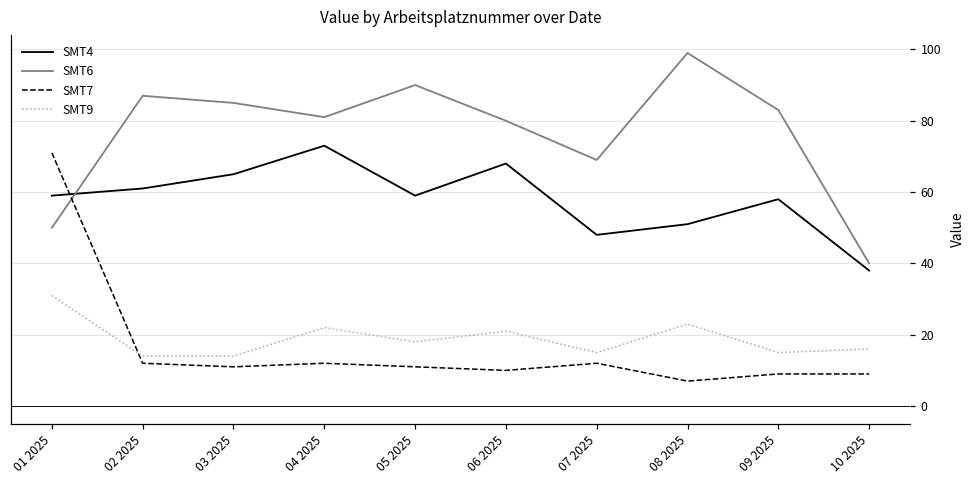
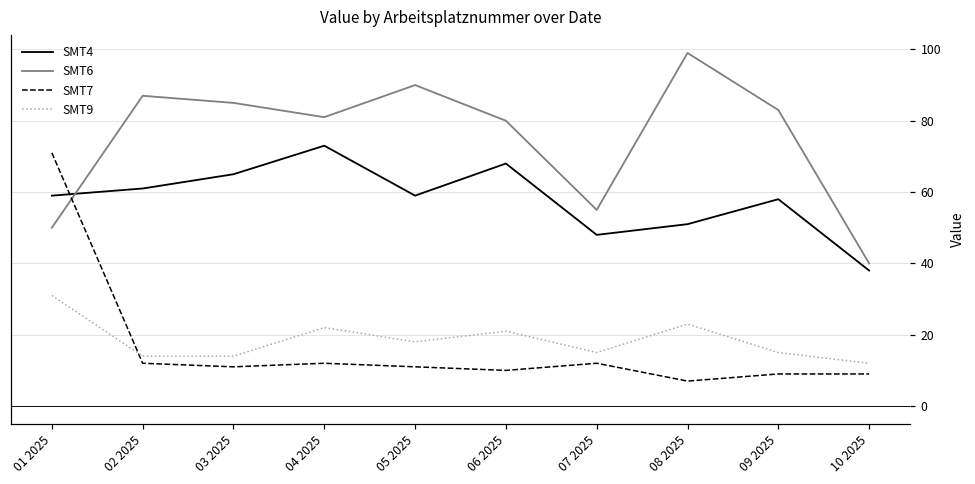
  {
    "SMT6": {
      "01 2025": 50,
      "02 2025": 87,
      "03 2025": 85,
      "04 2025": 81,
      "05 2025": 90,
      "06 2025": 80,
-     "07 2025": 69,
+     "07 2025": 55,
      "08 2025": 99,
      "09 2025": 83,
      "10 2025": 40
    },
    "SMT9": {
      "01 2025": 31,
      "02 2025": 14,
      "03 2025": 14,
      "04 2025": 22,
      "05 2025": 18,
      "06 2025": 21,
      "07 2025": 15,
      "08 2025": 23,
      "09 2025": 15,
-     "10 2025": 16
+     "10 2025": 12
    }
  }
